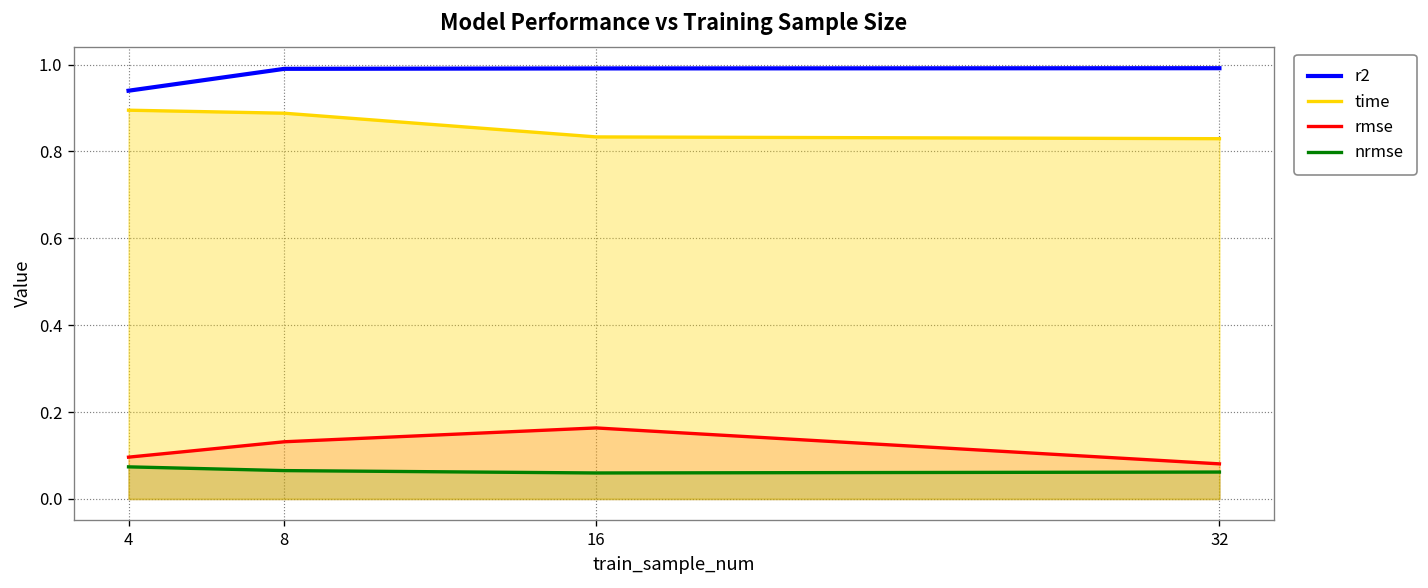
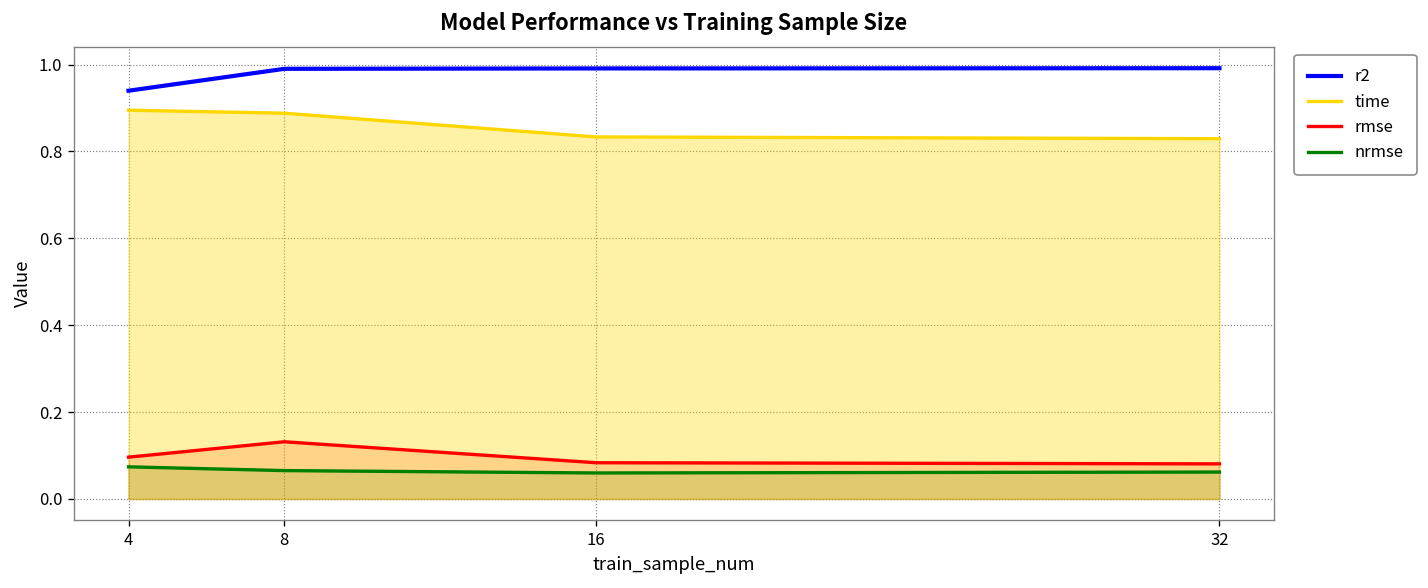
  {
    "r2": {
      "4": 0.94,
      "8": 0.99,
      "16": 0.99,
      "32": 0.99
    },
    "time": {
      "4": 0.90,
      "8": 0.89,
      "16": 0.83,
      "32": 0.83
    },
    "rmse": {
      "4": 0.10,
      "8": 0.13,
-     "16": 0.16,
+     "16": 0.08,
      "32": 0.08
    },
    "nrmse": {
      "4": 0.07,
      "8": 0.07,
      "16": 0.06,
      "32": 0.06
    }
  }
